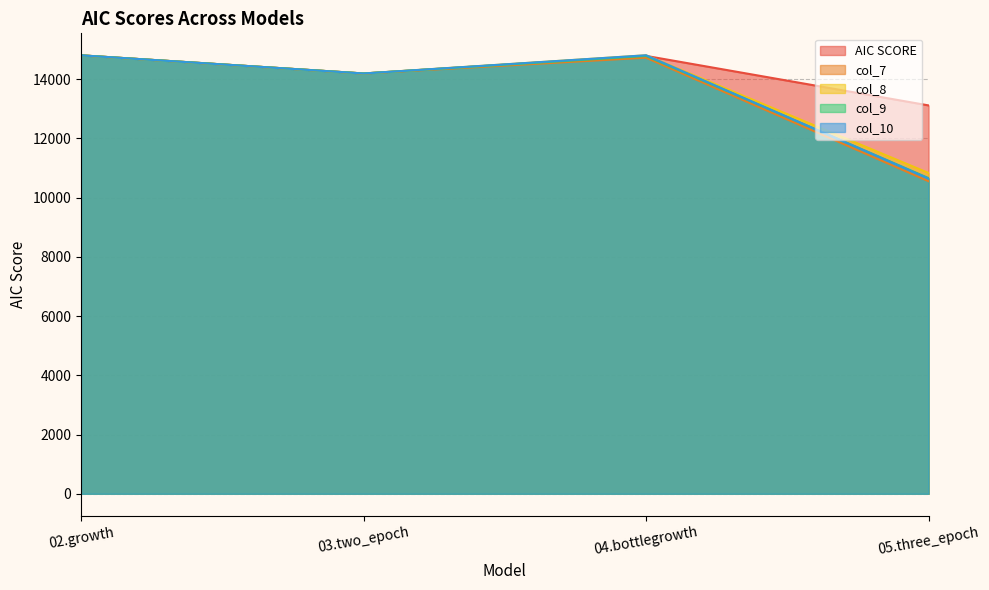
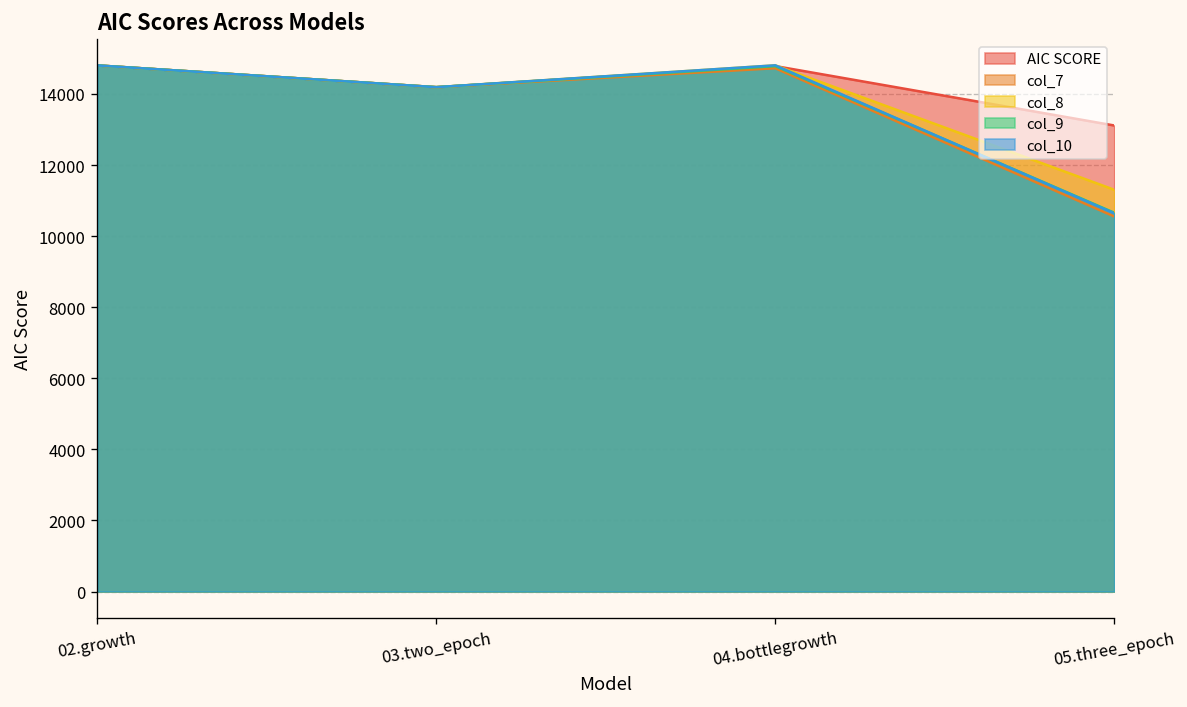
  {
    "col_8": {
-     "05.three_epoch": 10800
+     "05.three_epoch": 11300
    }
  }
